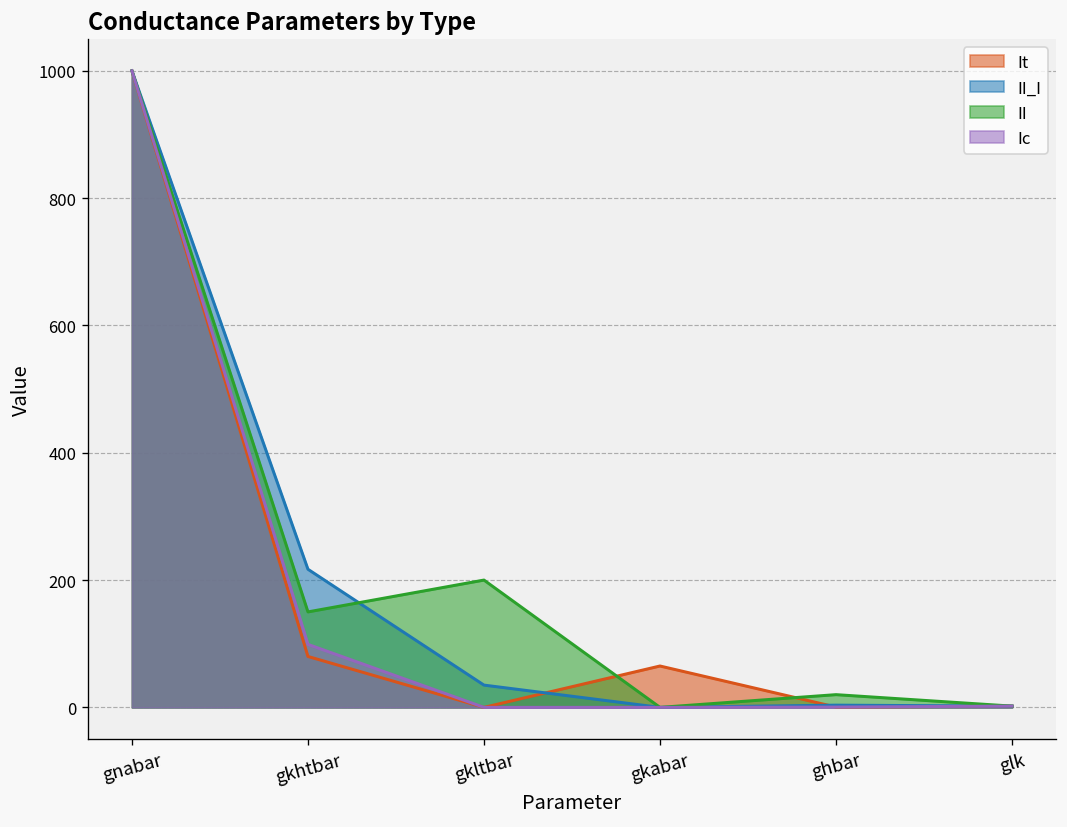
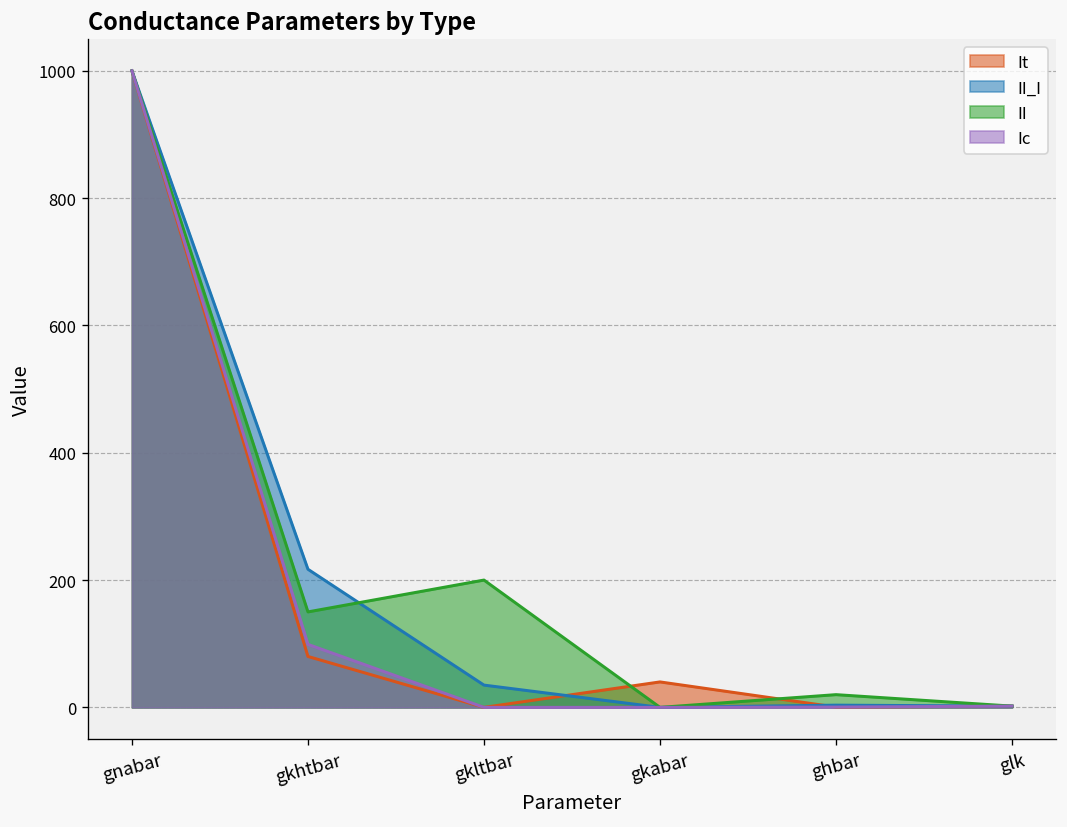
  {
    "It": {
      "gkhtbar": 80,
-     "gkabar": 70
+     "gkabar": 40
    },
    "II_I": {
      "gkhtbar": 220,
      "gkltbar": 40
    },
    "II": {
      "gkhtbar": 150,
      "gkltbar": 200,
      "ghbar": 20
    },
    "Ic": {
      "gkhtbar": 100
    }
  }
